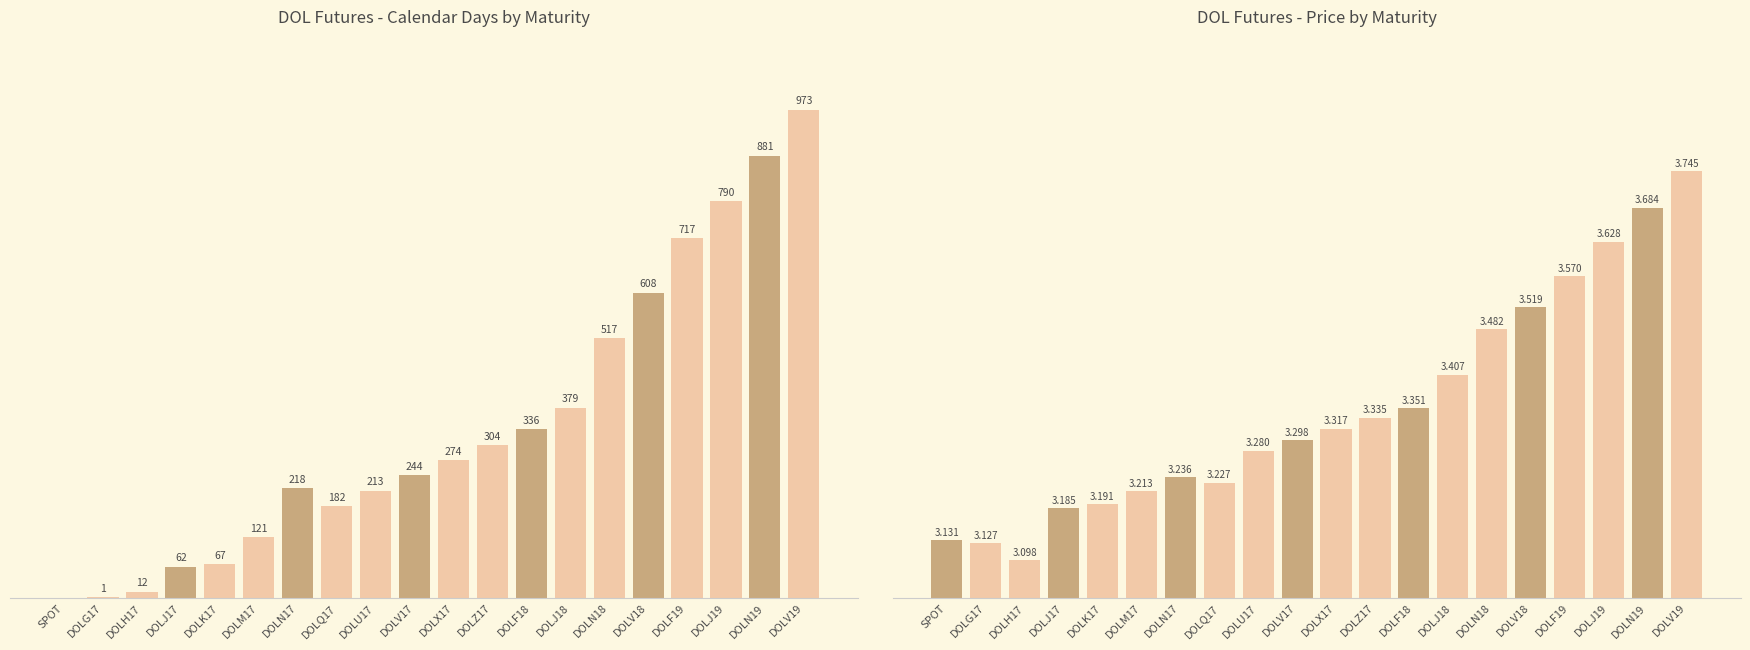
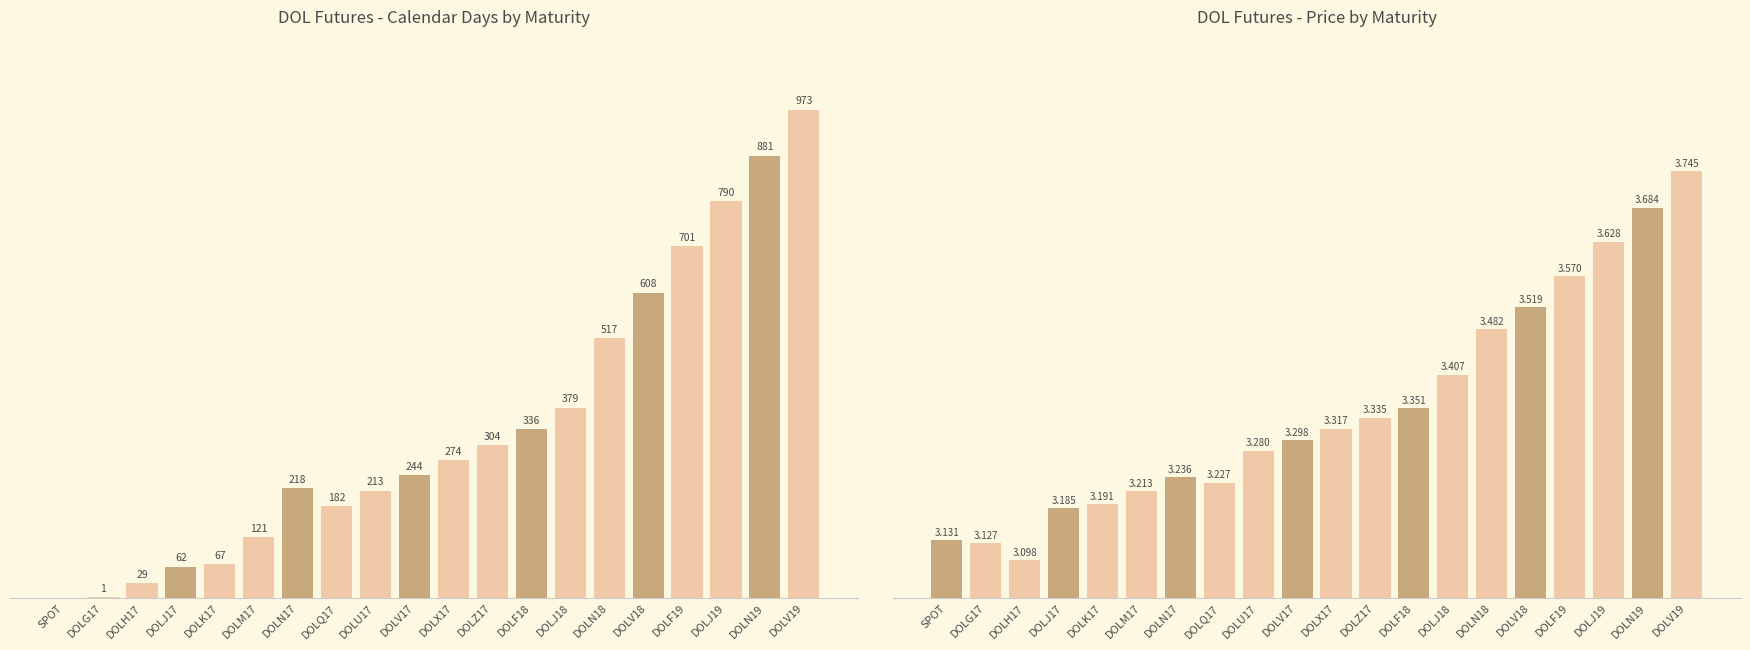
  {
    "DOL Futures - Calendar Days by Maturity": {
      "DOLG17": 1,
-     "DOLH17": 12,
+     "DOLH17": 29,
      "DOLJ17": 62,
      "DOLK17": 67,
      "DOLM17": 121,
      "DOLN17": 218,
      "DOLQ17": 182,
      "DOLU17": 213,
      "DOLV17": 244,
      "DOLX17": 274,
      "DOLZ17": 304,
      "DOLF18": 336,
      "DOLJ18": 379,
      "DOLN18": 517,
      "DOLV18": 608,
-     "DOLF19": 717,
+     "DOLF19": 701,
      "DOLJ19": 790,
      "DOLN19": 881,
      "DOLV19": 973
    },
    "DOL Futures - Price by Maturity": {
      "SPOT": 3.131,
      "DOLG17": 3.127,
      "DOLH17": 3.098,
      "DOLJ17": 3.185,
      "DOLK17": 3.191,
      "DOLM17": 3.213,
      "DOLN17": 3.236,
      "DOLQ17": 3.227,
      "DOLU17": 3.280,
      "DOLV17": 3.298,
      "DOLX17": 3.317,
      "DOLZ17": 3.335,
      "DOLF18": 3.351,
      "DOLJ18": 3.407,
      "DOLN18": 3.482,
      "DOLV18": 3.519,
      "DOLF19": 3.570,
      "DOLJ19": 3.628,
      "DOLN19": 3.684,
      "DOLV19": 3.745
    }
  }
